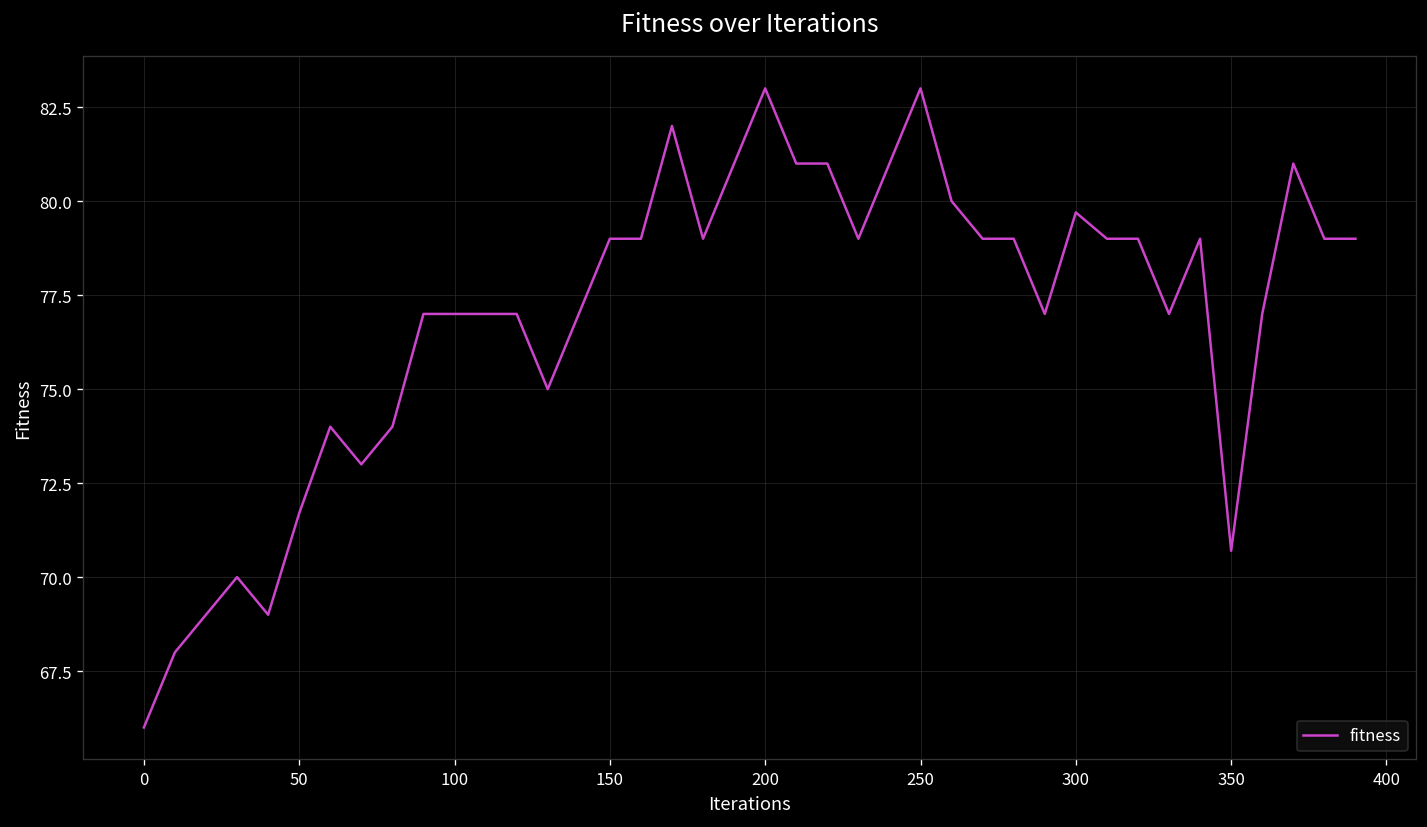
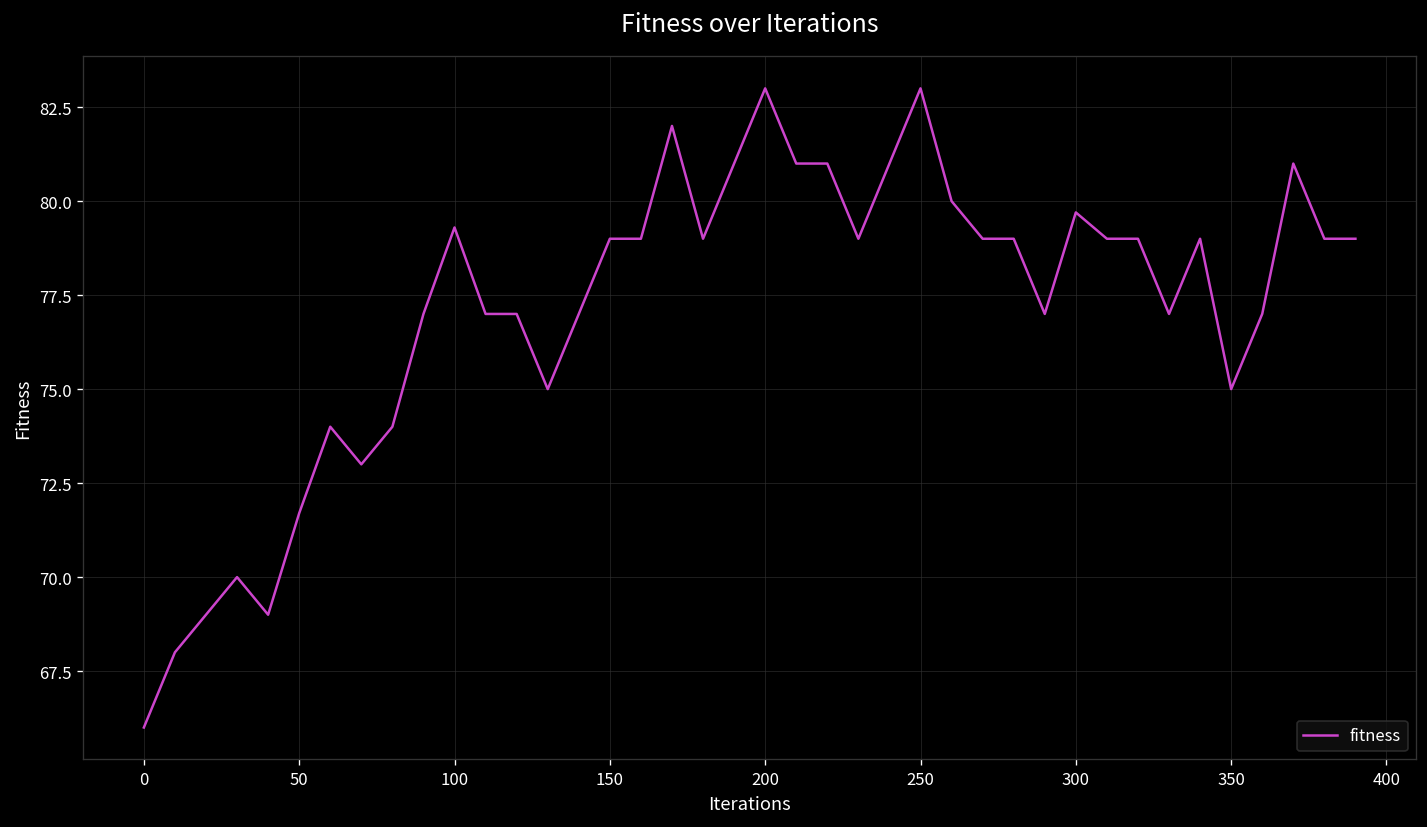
  {
    "0": 66.0,
    "50": 71.7,
-   "100": 77.0,
+   "100": 79.3,
    "150": 79.0,
    "200": 83.0,
    "250": 83.0,
    "300": 79.7,
-   "350": 70.7
+   "350": 75.0
  }
